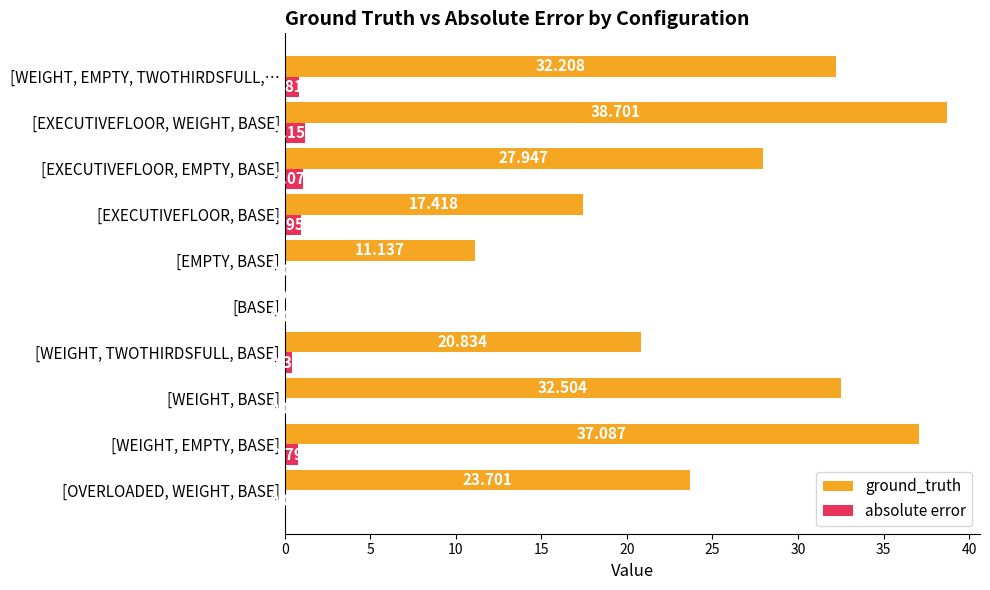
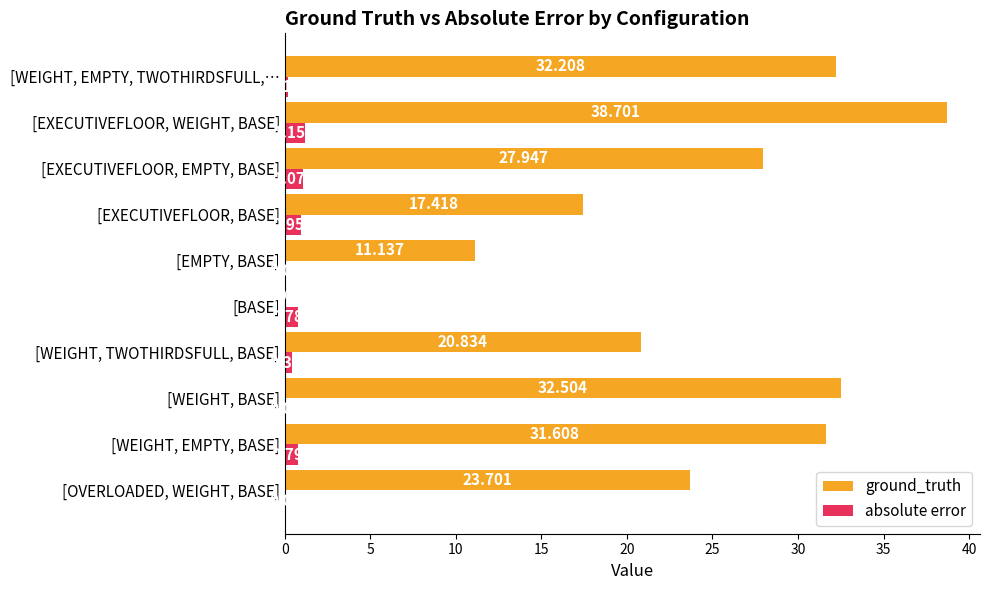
  {
    "ground_truth": {
      "[WEIGHT, EMPTY, TWOTHIRDSFULL,…": 32.208,
      "[EXECUTIVEFLOOR, WEIGHT, BASE]": 38.701,
      "[EXECUTIVEFLOOR, EMPTY, BASE]": 27.947,
      "[EXECUTIVEFLOOR, BASE]": 17.418,
      "[EMPTY, BASE]": 11.137,
      "[WEIGHT, TWOTHIRDSFULL, BASE]": 20.834,
      "[WEIGHT, BASE]": 32.504,
-     "[WEIGHT, EMPTY, BASE]": 37.087,
+     "[WEIGHT, EMPTY, BASE]": 31.608,
      "[OVERLOADED, WEIGHT, BASE]": 23.701
    },
    "absolute error": {
-     "[WEIGHT, EMPTY, TWOTHIRDSFULL,…": 0.8,
+     "[WEIGHT, EMPTY, TWOTHIRDSFULL,…": 0.2,
      "[EXECUTIVEFLOOR, WEIGHT, BASE]": 1.2,
      "[EXECUTIVEFLOOR, EMPTY, BASE]": 1.1,
      "[EXECUTIVEFLOOR, BASE]": 1.0,
-     "[BASE]": 0.0,
+     "[BASE]": 0.8,
      "[WEIGHT, TWOTHIRDSFULL, BASE]": 0.4,
      "[WEIGHT, EMPTY, BASE]": 0.8
    }
  }
